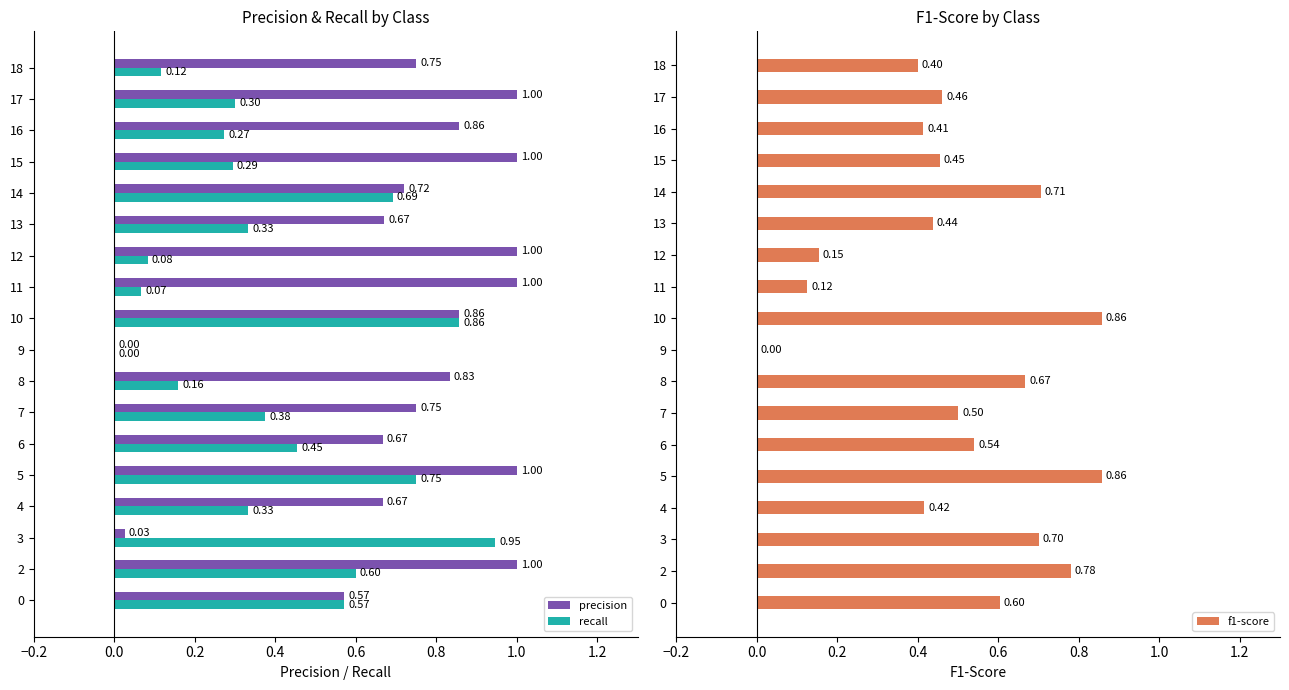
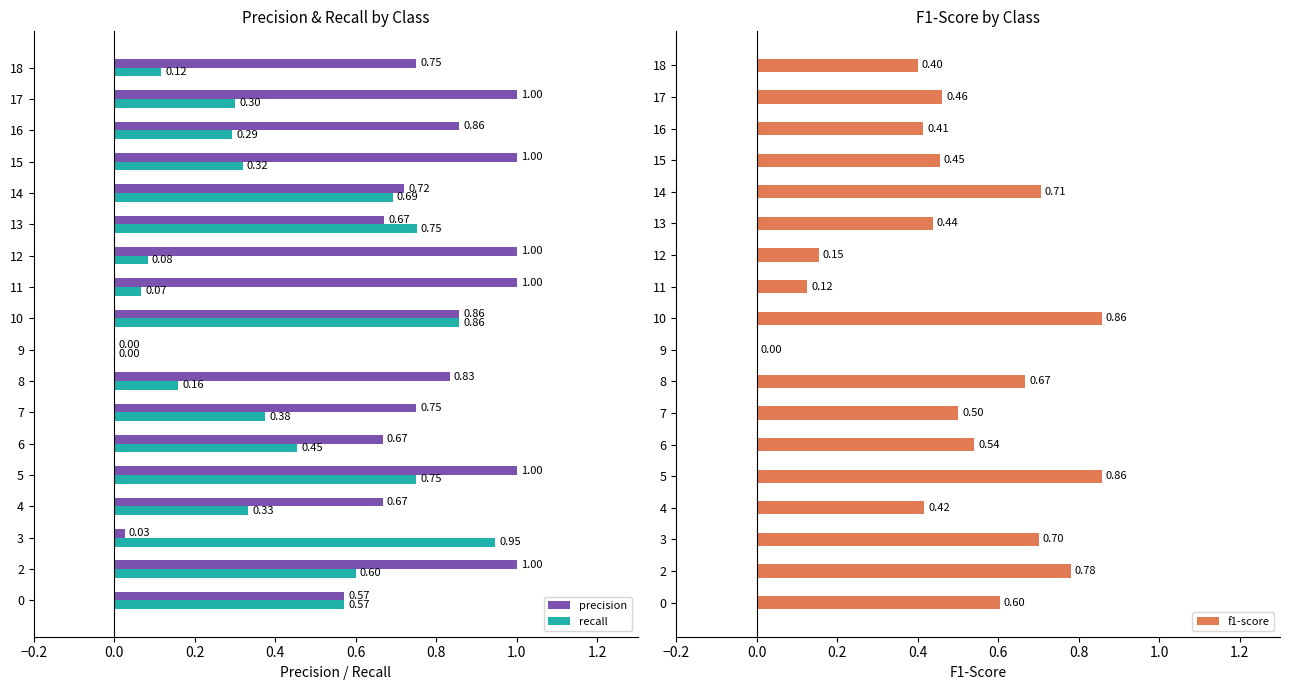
  {
    "Precision & Recall by Class": {
      "precision": {
        "18": 0.75,
        "17": 1.00,
        "16": 0.86,
        "15": 1.00,
        "14": 0.72,
        "13": 0.67,
        "12": 1.00,
        "11": 1.00,
        "10": 0.86,
        "9": 0.00,
        "8": 0.83,
        "7": 0.75,
        "6": 0.67,
        "5": 1.00,
        "4": 0.67,
        "3": 0.03,
        "2": 1.00,
        "0": 0.57
      },
      "recall": {
        "18": 0.12,
        "17": 0.30,
-       "16": 0.27,
-       "15": 0.29,
+       "16": 0.29,
+       "15": 0.32,
        "14": 0.69,
-       "13": 0.33,
+       "13": 0.75,
        "12": 0.08,
        "11": 0.07,
        "10": 0.86,
        "9": 0.00,
        "8": 0.16,
        "7": 0.38,
        "6": 0.45,
        "5": 0.75,
        "4": 0.33,
        "3": 0.95,
        "2": 0.60,
        "0": 0.57
      }
    },
    "F1-Score by Class": {
      "18": 0.40,
      "17": 0.46,
      "16": 0.41,
      "15": 0.45,
      "14": 0.71,
      "13": 0.44,
      "12": 0.15,
      "11": 0.12,
      "10": 0.86,
      "9": 0.00,
      "8": 0.67,
      "7": 0.50,
      "6": 0.54,
      "5": 0.86,
      "4": 0.42,
      "3": 0.70,
      "2": 0.78,
      "0": 0.60
    }
  }
